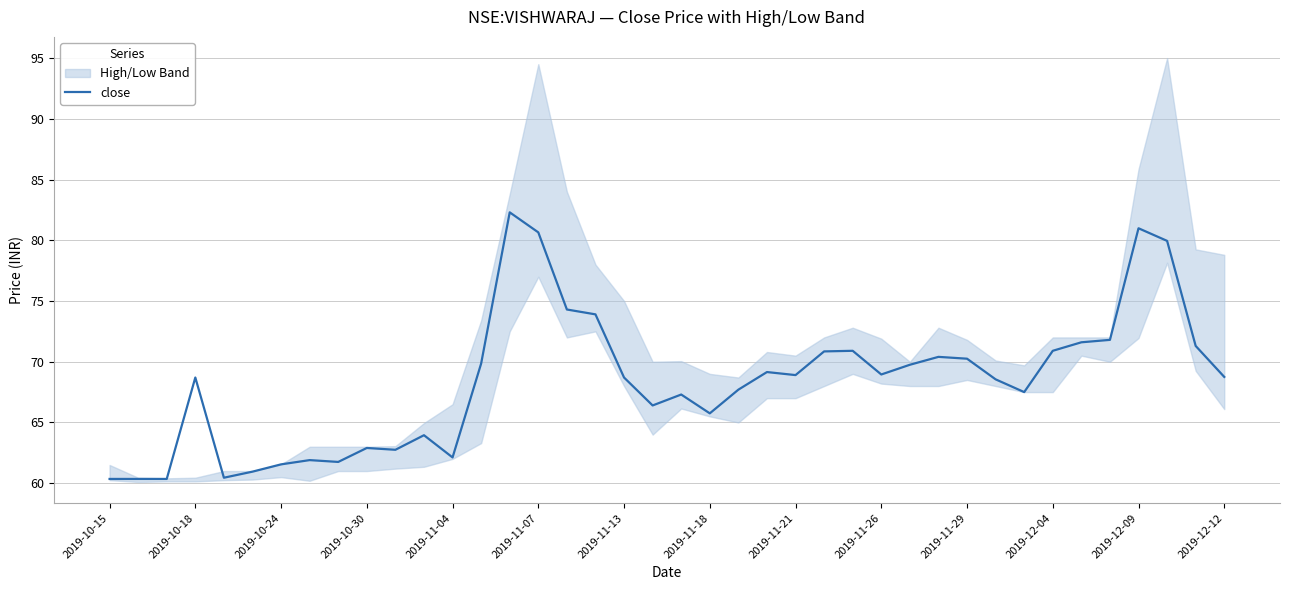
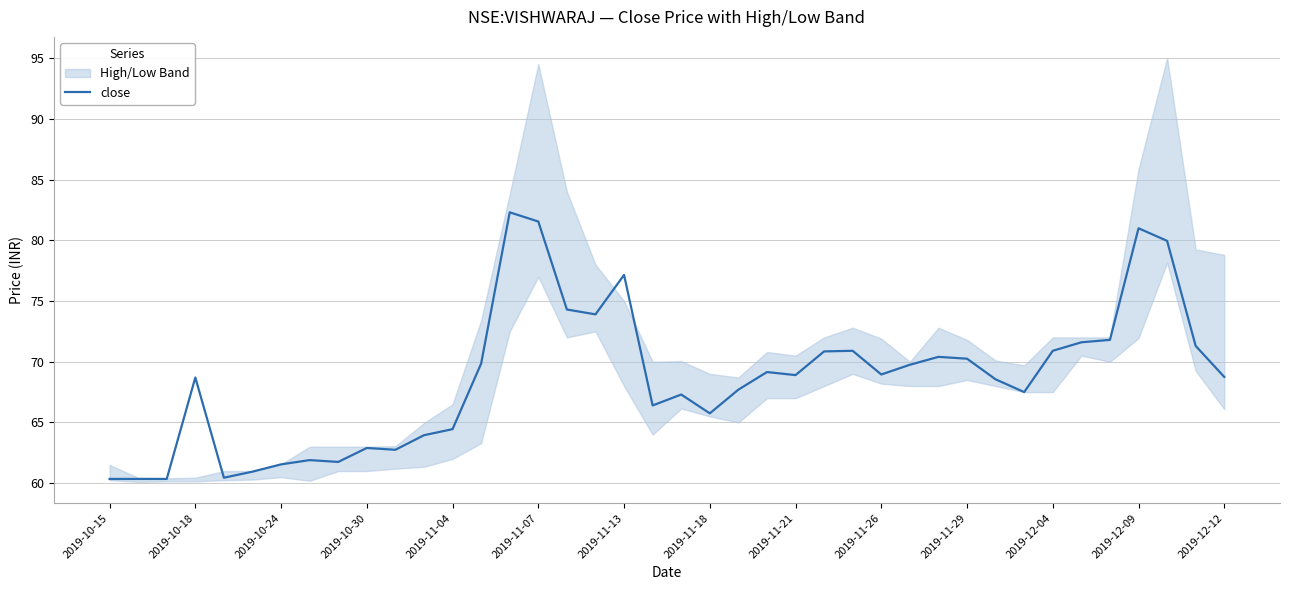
  {
    "close": {
      "2019-10-15": 60.3,
      "2019-10-18": 68.7,
-     "2019-11-04": 62.1,
-     "2019-11-07": 80.7,
-     "2019-11-13": 68.7,
+     "2019-11-04": 64.4,
+     "2019-11-07": 81.5,
+     "2019-11-13": 77.1,
      "2019-11-18": 65.8,
      "2019-11-21": 68.9,
      "2019-11-26": 68.9,
      "2019-11-29": 70.3,
      "2019-12-04": 70.9,
      "2019-12-09": 81.0,
      "2019-12-12": 68.7
    }
  }
